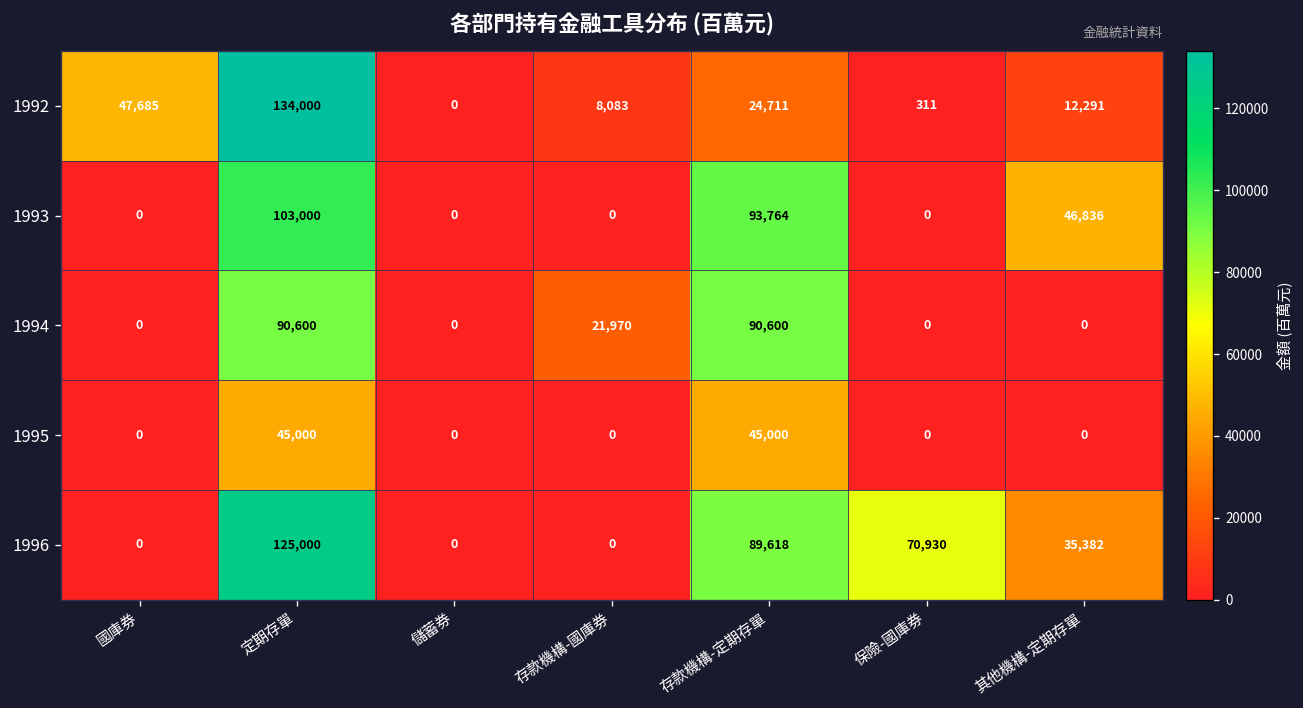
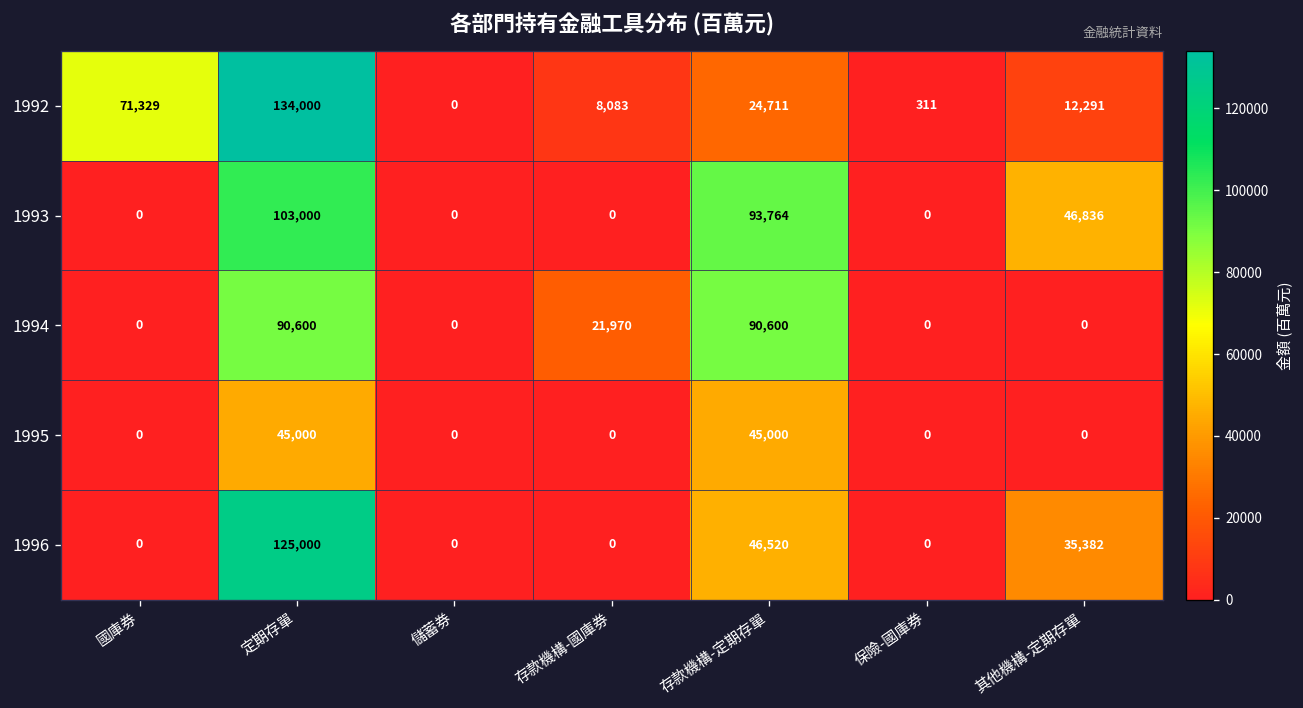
  {
    "1992": {
-     "國庫券": "47,685",
+     "國庫券": "71,329",
      "定期存單": "134,000",
      "儲蓄券": "0",
      "存款機構-國庫券": "8,083",
      "存款機構-定期存單": "24,711",
      "保險-國庫券": "311",
      "其他機構-定期存單": "12,291"
    },
    "1993": {
      "國庫券": "0",
      "定期存單": "103,000",
      "儲蓄券": "0",
      "存款機構-國庫券": "0",
      "存款機構-定期存單": "93,764",
      "保險-國庫券": "0",
      "其他機構-定期存單": "46,836"
    },
    "1994": {
      "國庫券": "0",
      "定期存單": "90,600",
      "儲蓄券": "0",
      "存款機構-國庫券": "21,970",
      "存款機構-定期存單": "90,600",
      "保險-國庫券": "0",
      "其他機構-定期存單": "0"
    },
    "1995": {
      "國庫券": "0",
      "定期存單": "45,000",
      "儲蓄券": "0",
      "存款機構-國庫券": "0",
      "存款機構-定期存單": "45,000",
      "保險-國庫券": "0",
      "其他機構-定期存單": "0"
    },
    "1996": {
      "國庫券": "0",
      "定期存單": "125,000",
      "儲蓄券": "0",
      "存款機構-國庫券": "0",
-     "存款機構-定期存單": "89,618",
-     "保險-國庫券": "70,930",
+     "存款機構-定期存單": "46,520",
+     "保險-國庫券": "0",
      "其他機構-定期存單": "35,382"
    }
  }
